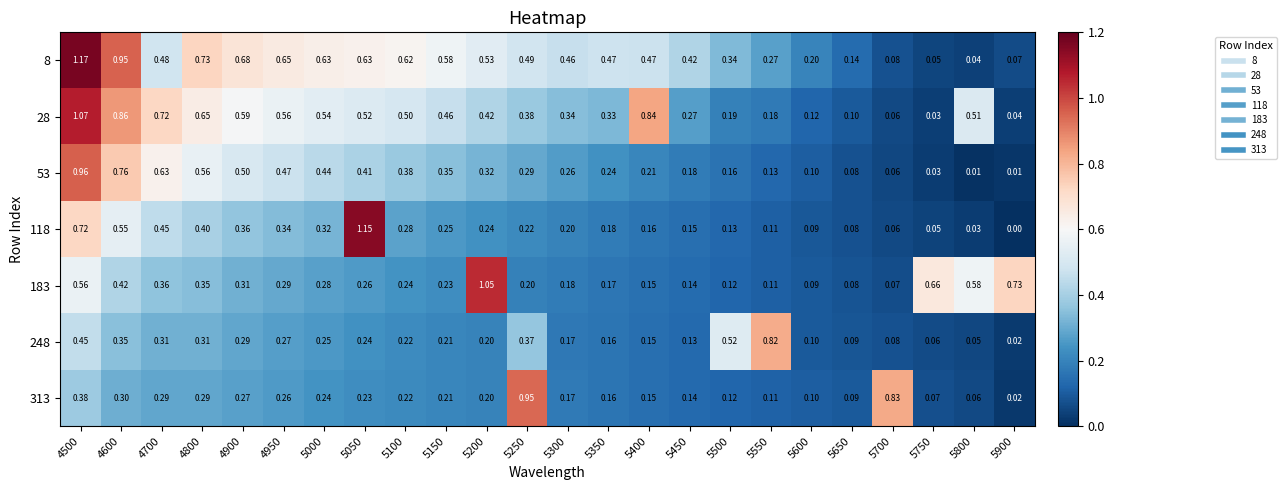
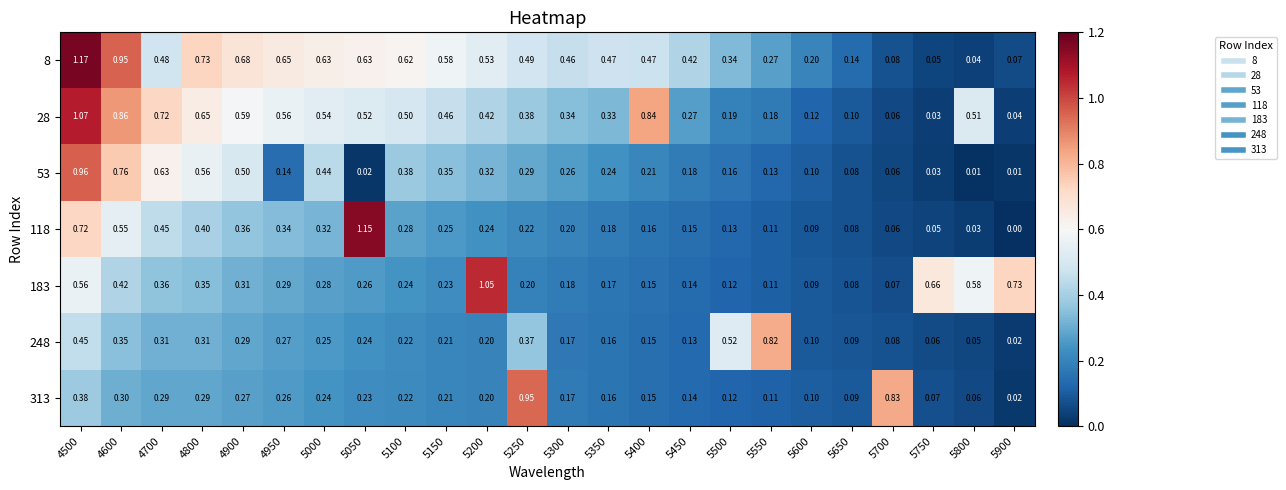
  {
    "8": {
      "4500": 1.17,
      "4600": 0.95,
      "4700": 0.48,
      "4800": 0.73,
      "4900": 0.68,
      "4950": 0.65,
      "5000": 0.63,
      "5050": 0.63,
      "5100": 0.62,
      "5150": 0.58,
      "5200": 0.53,
      "5250": 0.49,
      "5300": 0.46,
      "5350": 0.47,
      "5400": 0.47,
      "5450": 0.42,
      "5500": 0.34,
      "5550": 0.27,
      "5600": 0.20,
      "5650": 0.14,
      "5700": 0.08,
      "5750": 0.05,
      "5800": 0.04,
      "5900": 0.07
    },
    "28": {
      "4500": 1.07,
      "4600": 0.86,
      "4700": 0.72,
      "4800": 0.65,
      "4900": 0.59,
      "4950": 0.56,
      "5000": 0.54,
      "5050": 0.52,
      "5100": 0.50,
      "5150": 0.46,
      "5200": 0.42,
      "5250": 0.38,
      "5300": 0.34,
      "5350": 0.33,
      "5400": 0.84,
      "5450": 0.27,
      "5500": 0.19,
      "5550": 0.18,
      "5600": 0.12,
      "5650": 0.10,
      "5700": 0.06,
      "5750": 0.03,
      "5800": 0.51,
      "5900": 0.04
    },
    "53": {
      "4500": 0.96,
      "4600": 0.76,
      "4700": 0.63,
      "4800": 0.56,
      "4900": 0.50,
-     "4950": 0.47,
+     "4950": 0.14,
      "5000": 0.44,
-     "5050": 0.41,
+     "5050": 0.02,
      "5100": 0.38,
      "5150": 0.35,
      "5200": 0.32,
      "5250": 0.29,
      "5300": 0.26,
      "5350": 0.24,
      "5400": 0.21,
      "5450": 0.18,
      "5500": 0.16,
      "5550": 0.13,
      "5600": 0.10,
      "5650": 0.08,
      "5700": 0.06,
      "5750": 0.03,
      "5800": 0.01,
      "5900": 0.01
    },
    "118": {
      "4500": 0.72,
      "4600": 0.55,
      "4700": 0.45,
      "4800": 0.40,
      "4900": 0.36,
      "4950": 0.34,
      "5000": 0.32,
      "5050": 1.15,
      "5100": 0.28,
      "5150": 0.25,
      "5200": 0.24,
      "5250": 0.22,
      "5300": 0.20,
      "5350": 0.18,
      "5400": 0.16,
      "5450": 0.15,
      "5500": 0.13,
      "5550": 0.11,
      "5600": 0.09,
      "5650": 0.08,
      "5700": 0.06,
      "5750": 0.05,
      "5800": 0.03,
      "5900": 0.00
    },
    "183": {
      "4500": 0.56,
      "4600": 0.42,
      "4700": 0.36,
      "4800": 0.35,
      "4900": 0.31,
      "4950": 0.29,
      "5000": 0.28,
      "5050": 0.26,
      "5100": 0.24,
      "5150": 0.23,
      "5200": 1.05,
      "5250": 0.20,
      "5300": 0.18,
      "5350": 0.17,
      "5400": 0.15,
      "5450": 0.14,
      "5500": 0.12,
      "5550": 0.11,
      "5600": 0.09,
      "5650": 0.08,
      "5700": 0.07,
      "5750": 0.66,
      "5800": 0.58,
      "5900": 0.73
    },
    "248": {
      "4500": 0.45,
      "4600": 0.35,
      "4700": 0.31,
      "4800": 0.31,
      "4900": 0.29,
      "4950": 0.27,
      "5000": 0.25,
      "5050": 0.24,
      "5100": 0.22,
      "5150": 0.21,
      "5200": 0.20,
      "5250": 0.37,
      "5300": 0.17,
      "5350": 0.16,
      "5400": 0.15,
      "5450": 0.13,
      "5500": 0.52,
      "5550": 0.82,
      "5600": 0.10,
      "5650": 0.09,
      "5700": 0.08,
      "5750": 0.06,
      "5800": 0.05,
      "5900": 0.02
    },
    "313": {
      "4500": 0.38,
      "4600": 0.30,
      "4700": 0.29,
      "4800": 0.29,
      "4900": 0.27,
      "4950": 0.26,
      "5000": 0.24,
      "5050": 0.23,
      "5100": 0.22,
      "5150": 0.21,
      "5200": 0.20,
      "5250": 0.95,
      "5300": 0.17,
      "5350": 0.16,
      "5400": 0.15,
      "5450": 0.14,
      "5500": 0.12,
      "5550": 0.11,
      "5600": 0.10,
      "5650": 0.09,
      "5700": 0.83,
      "5750": 0.07,
      "5800": 0.06,
      "5900": 0.02
    }
  }
